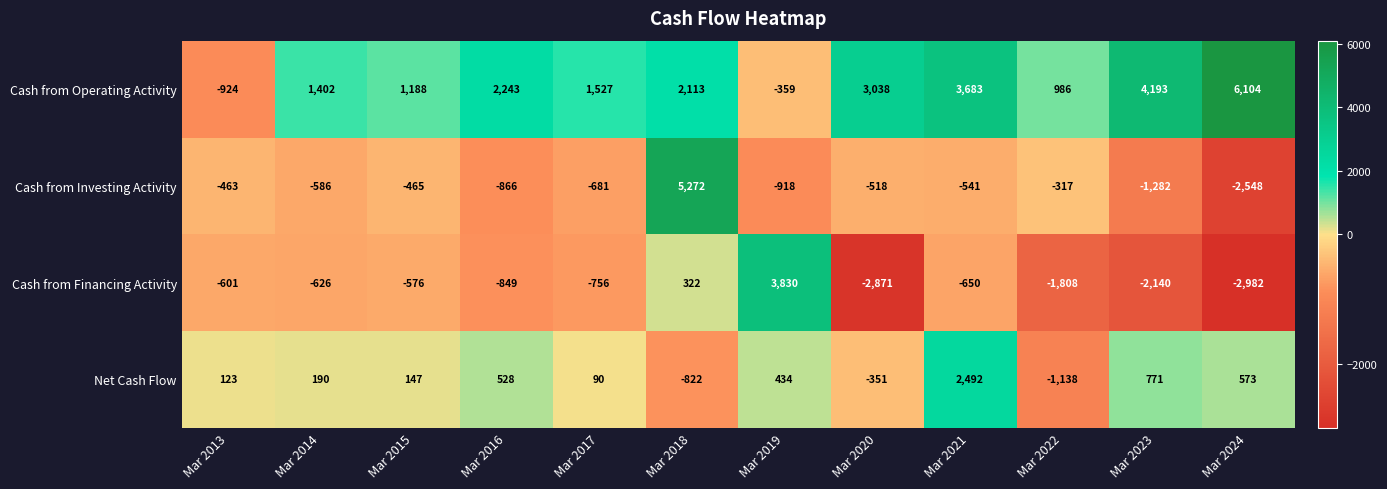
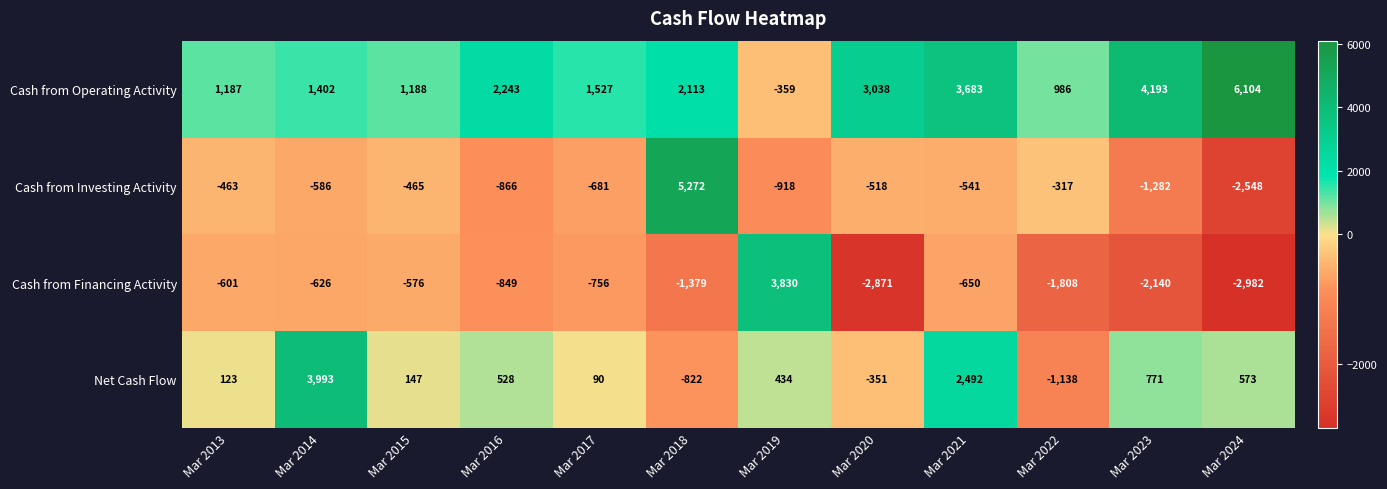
  {
    "Cash from Operating Activity": {
-     "Mar 2013": "-924",
+     "Mar 2013": "1,187",
      "Mar 2014": "1,402",
      "Mar 2015": "1,188",
      "Mar 2016": "2,243",
      "Mar 2017": "1,527",
      "Mar 2018": "2,113",
      "Mar 2019": "-359",
      "Mar 2020": "3,038",
      "Mar 2021": "3,683",
      "Mar 2022": "986",
      "Mar 2023": "4,193",
      "Mar 2024": "6,104"
    },
    "Cash from Investing Activity": {
      "Mar 2013": "-463",
      "Mar 2014": "-586",
      "Mar 2015": "-465",
      "Mar 2016": "-866",
      "Mar 2017": "-681",
      "Mar 2018": "5,272",
      "Mar 2019": "-918",
      "Mar 2020": "-518",
      "Mar 2021": "-541",
      "Mar 2022": "-317",
      "Mar 2023": "-1,282",
      "Mar 2024": "-2,548"
    },
    "Cash from Financing Activity": {
      "Mar 2013": "-601",
      "Mar 2014": "-626",
      "Mar 2015": "-576",
      "Mar 2016": "-849",
      "Mar 2017": "-756",
-     "Mar 2018": "322",
+     "Mar 2018": "-1,379",
      "Mar 2019": "3,830",
      "Mar 2020": "-2,871",
      "Mar 2021": "-650",
      "Mar 2022": "-1,808",
      "Mar 2023": "-2,140",
      "Mar 2024": "-2,982"
    },
    "Net Cash Flow": {
      "Mar 2013": "123",
-     "Mar 2014": "190",
+     "Mar 2014": "3,993",
      "Mar 2015": "147",
      "Mar 2016": "528",
      "Mar 2017": "90",
      "Mar 2018": "-822",
      "Mar 2019": "434",
      "Mar 2020": "-351",
      "Mar 2021": "2,492",
      "Mar 2022": "-1,138",
      "Mar 2023": "771",
      "Mar 2024": "573"
    }
  }
